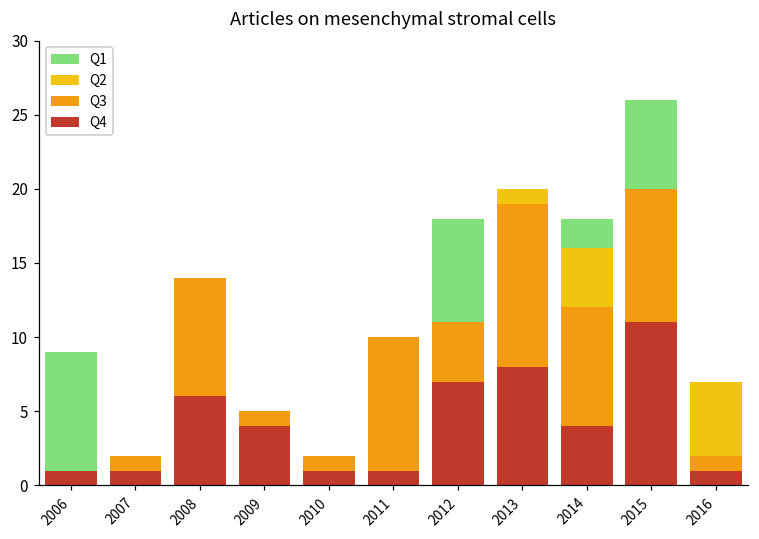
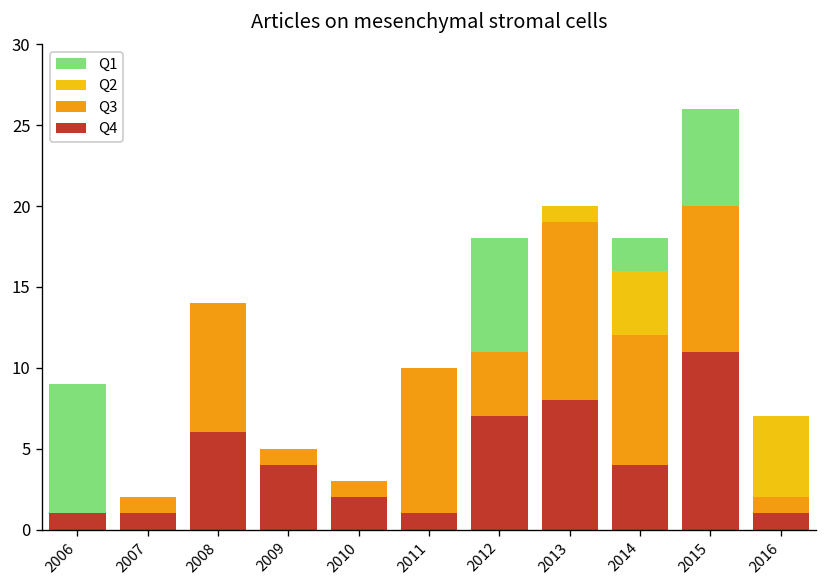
  {
    "Q4": {
      "2006": 1,
      "2007": 1,
      "2008": 6,
      "2009": 4,
-     "2010": 1,
+     "2010": 2,
      "2011": 1,
      "2012": 7,
      "2013": 8,
      "2014": 4,
      "2015": 11,
      "2016": 1
    },
    "Q1": {
      "2006": 8,
      "2007": 0,
      "2008": 0,
      "2009": 0,
      "2010": 0,
      "2011": 0,
      "2012": 7,
      "2013": 0,
      "2014": 2,
      "2015": 6,
      "2016": 0
    }
  }
